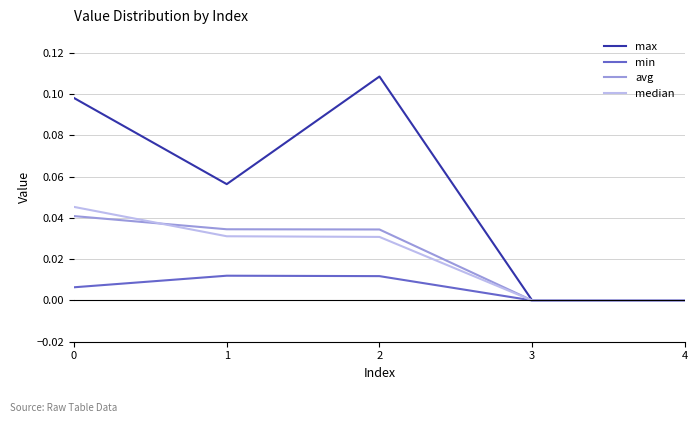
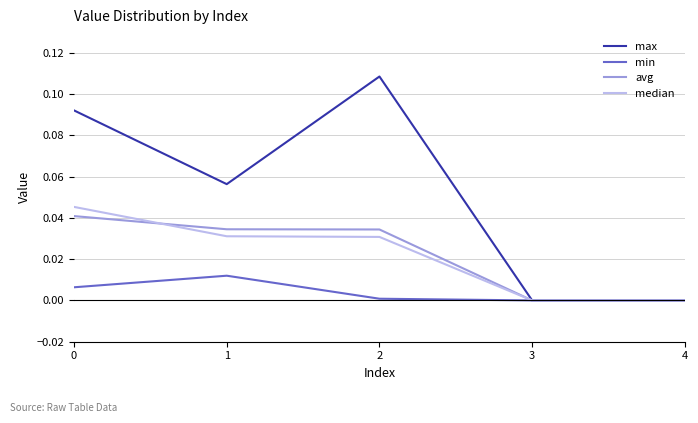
  {
    "max": {
-     "0": 0.098,
+     "0": 0.092,
      "1": 0.056,
      "2": 0.108
    },
    "min": {
      "0": 0.006,
      "1": 0.012,
-     "2": 0.012
+     "2": 0.001
    }
  }
